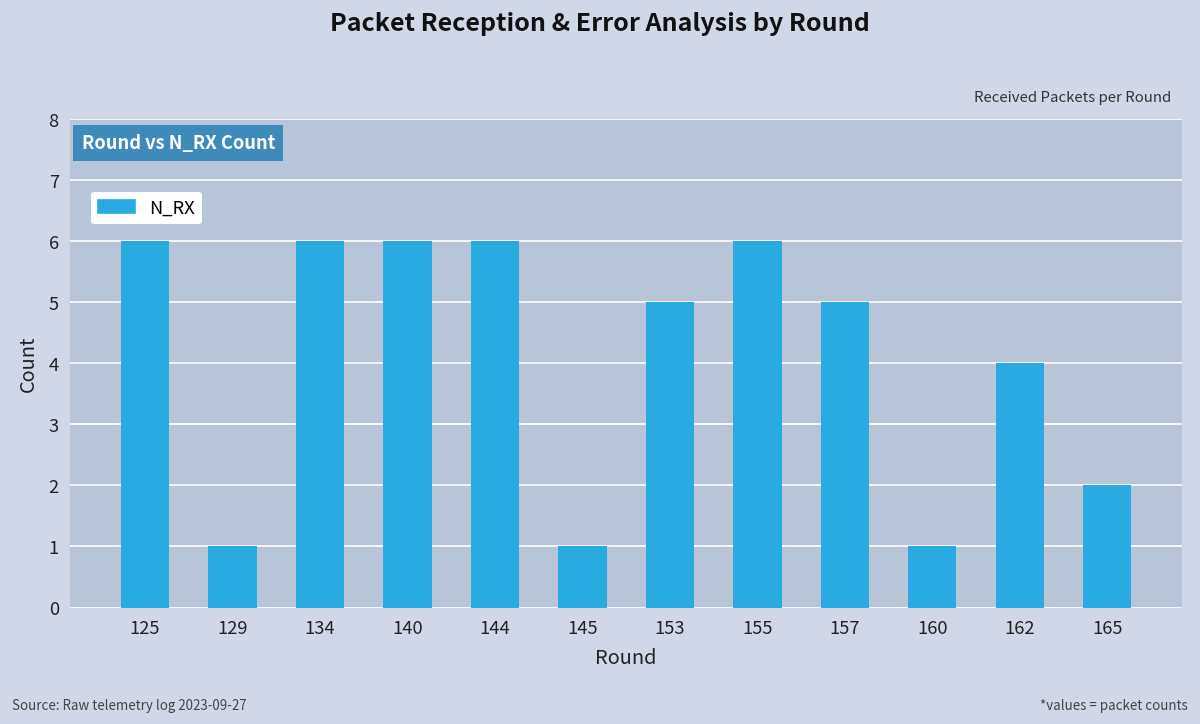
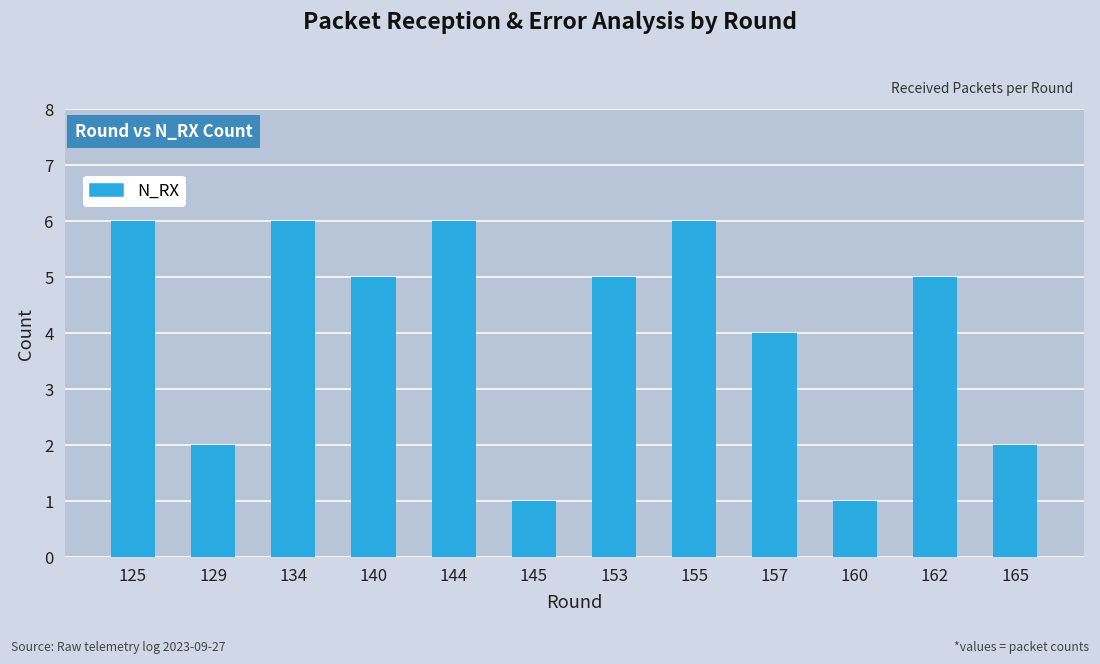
  {
    "125": 6,
-   "129": 1,
+   "129": 2,
    "134": 6,
-   "140": 6,
+   "140": 5,
    "144": 6,
    "145": 1,
    "153": 5,
    "155": 6,
-   "157": 5,
+   "157": 4,
    "160": 1,
-   "162": 4,
+   "162": 5,
    "165": 2
  }
